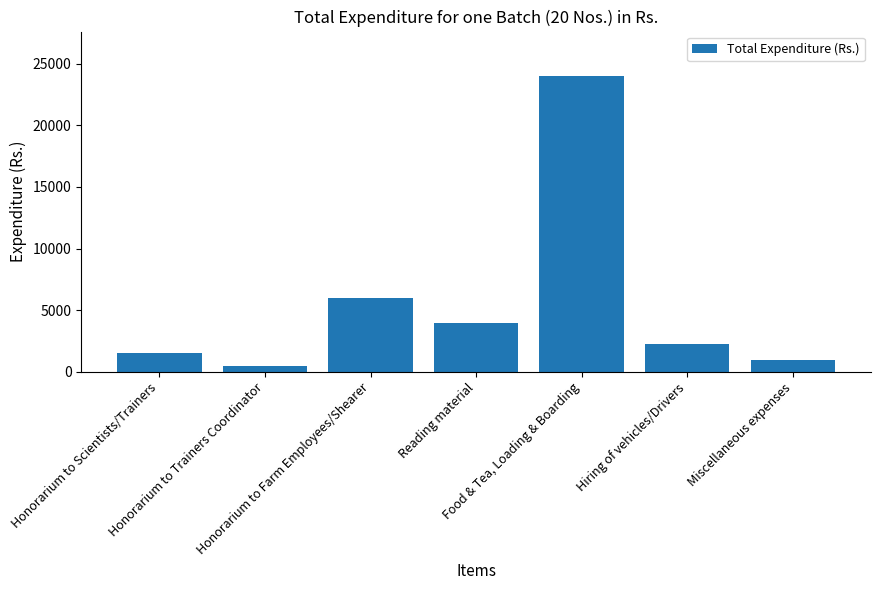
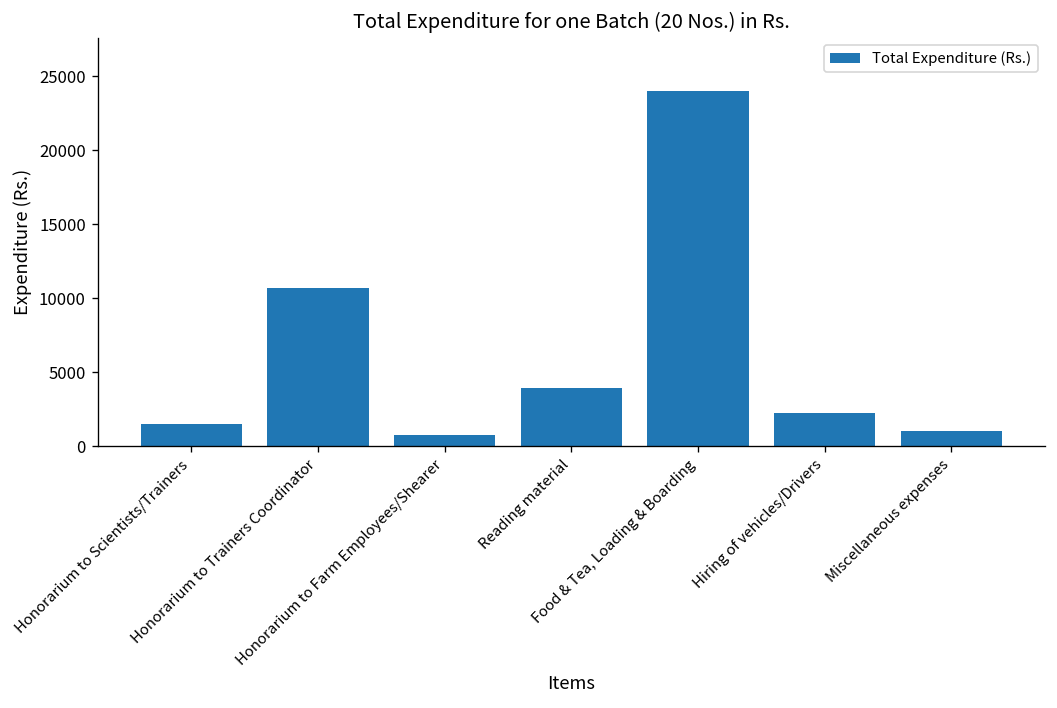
  {
    "Honorarium to Scientists/Trainers": 1500,
-   "Honorarium to Trainers Coordinator": 500,
-   "Honorarium to Farm Employees/Shearer": 6000,
+   "Honorarium to Trainers Coordinator": 10700,
+   "Honorarium to Farm Employees/Shearer": 800,
    "Reading material": 4000,
    "Food & Tea, Loading & Boarding": 24000,
    "Hiring of vehicles/Drivers": 2200,
    "Miscellaneous expenses": 1000
  }
